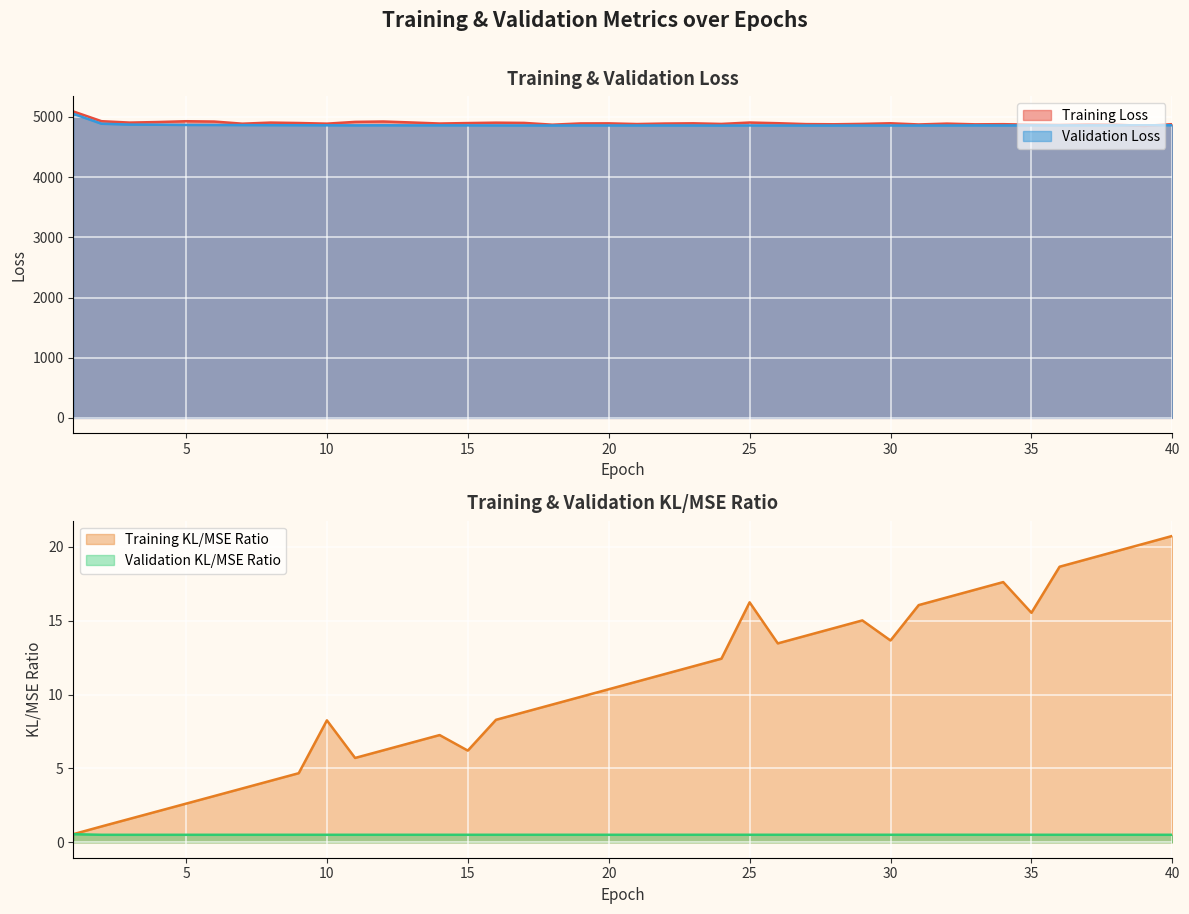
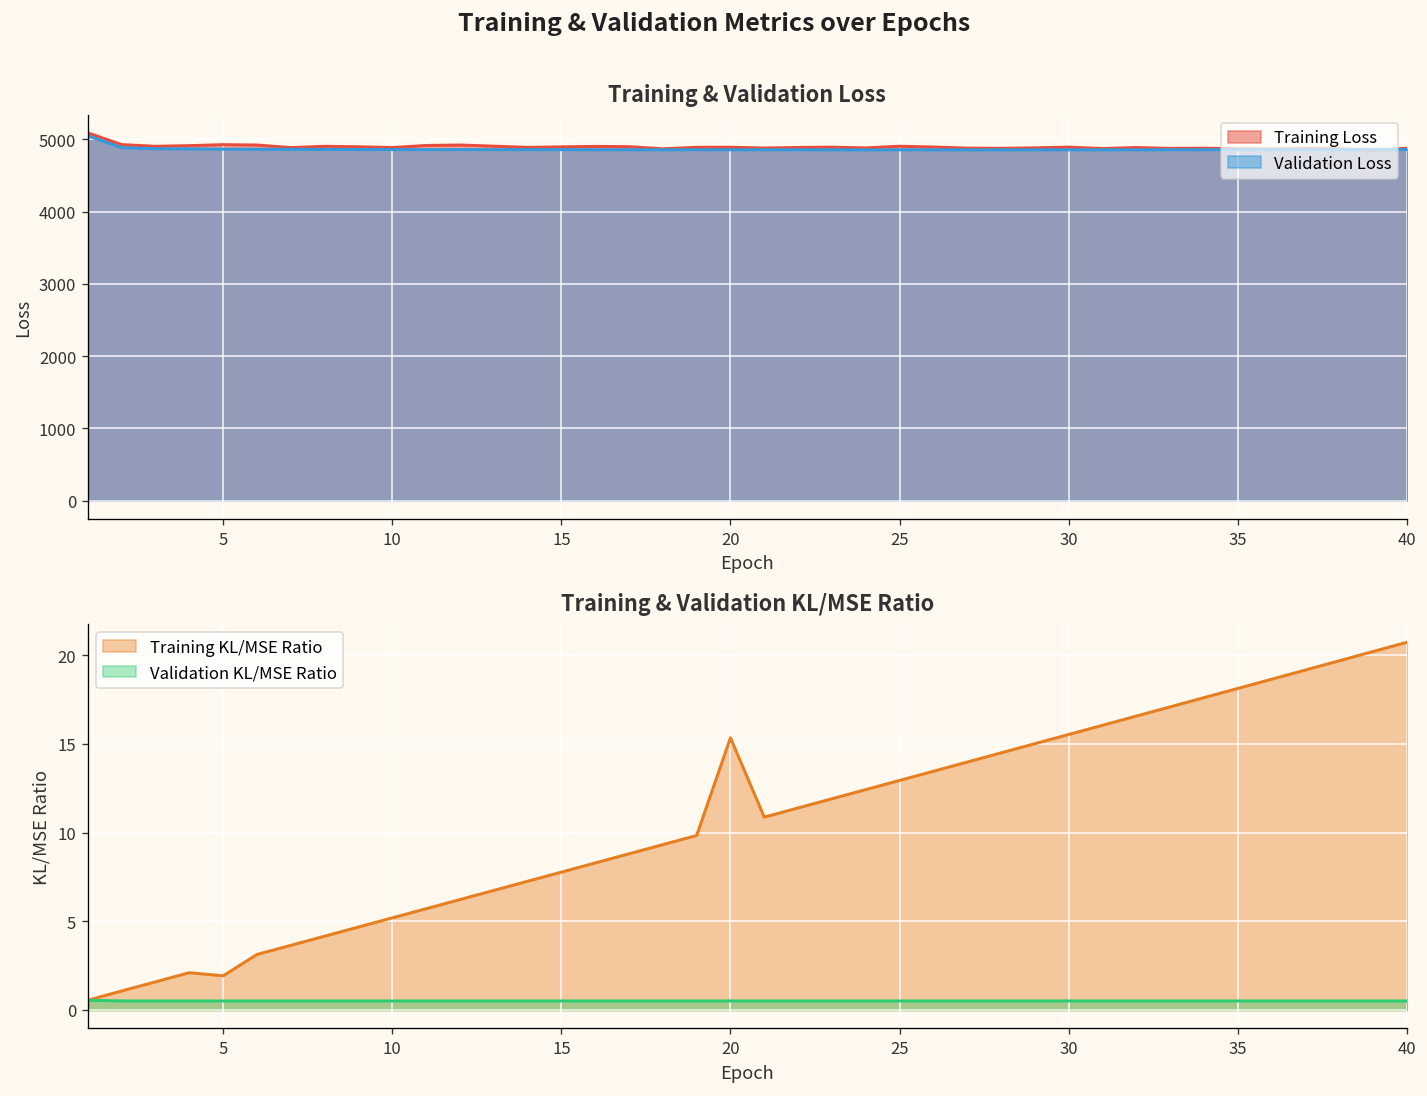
  {
    "Training & Validation Loss": {
      "Training Loss": {
        "5": 4900,
        "25": 4900
      },
      "Validation Loss": {
        "5": 4900,
        "25": 4900
      }
    },
    "Training & Validation KL/MSE Ratio": {
      "Training KL/MSE Ratio": {
-       "5": 2.6,
-       "10": 8.3,
-       "15": 6.2,
-       "20": 10.4,
-       "25": 16.2,
-       "30": 13.7,
-       "35": 15.5,
+       "5": 1.9,
+       "10": 5.2,
+       "15": 7.8,
+       "20": 15.3,
+       "25": 12.9,
+       "30": 15.5,
+       "35": 18.1,
        "40": 20.7
      },
      "Validation KL/MSE Ratio": {
        "5": 0.5,
        "10": 0.5,
        "15": 0.5,
        "20": 0.5,
        "25": 0.5,
        "30": 0.5,
        "35": 0.5,
        "40": 0.5
      }
    }
  }
